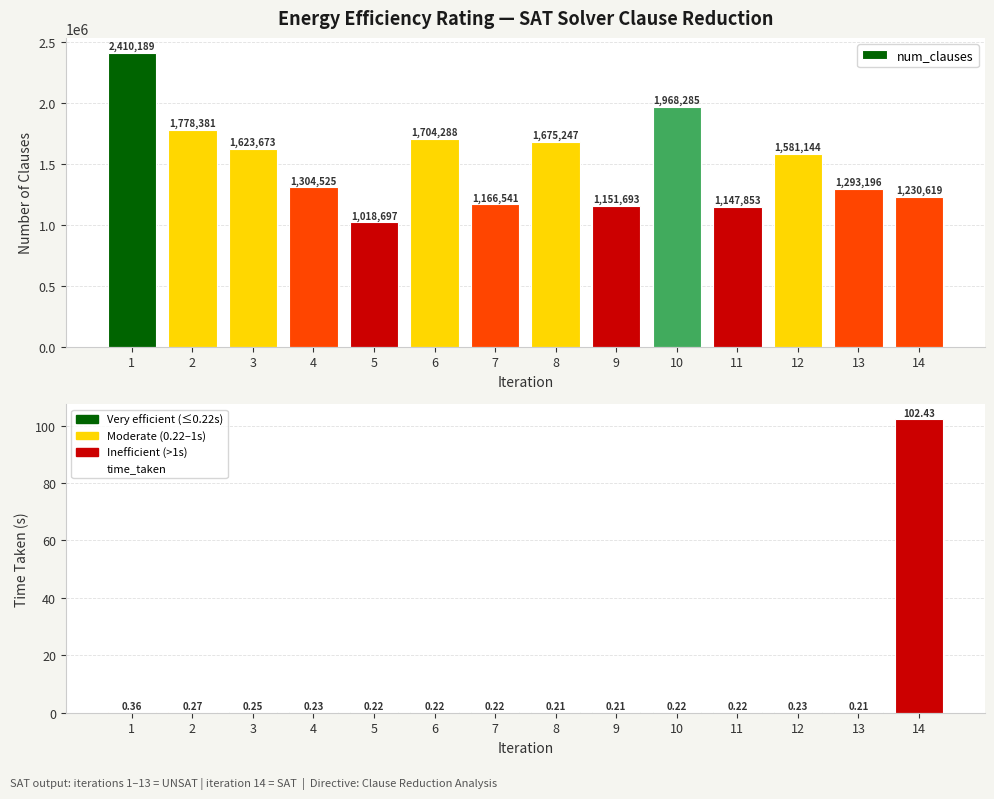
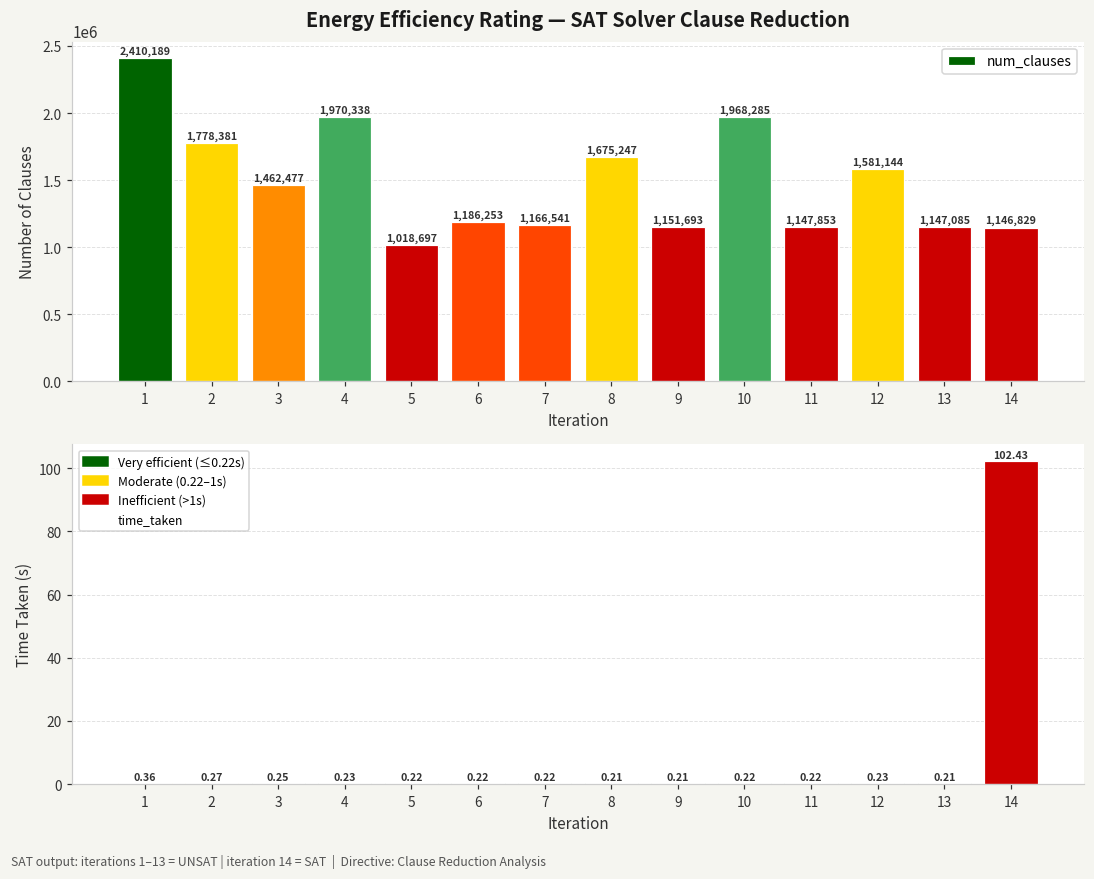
  {
    "Energy Efficiency Rating — SAT Solver Clause Reduction": {
      "1": "2,410,189",
      "2": "1,778,381",
-     "3": "1,623,673",
-     "4": "1,304,525",
+     "3": "1,462,477",
+     "4": "1,970,338",
      "5": "1,018,697",
-     "6": "1,704,288",
+     "6": "1,186,253",
      "7": "1,166,541",
      "8": "1,675,247",
      "9": "1,151,693",
      "10": "1,968,285",
      "11": "1,147,853",
      "12": "1,581,144",
-     "13": "1,293,196",
-     "14": "1,230,619"
+     "13": "1,147,085",
+     "14": "1,146,829"
    }
  }
